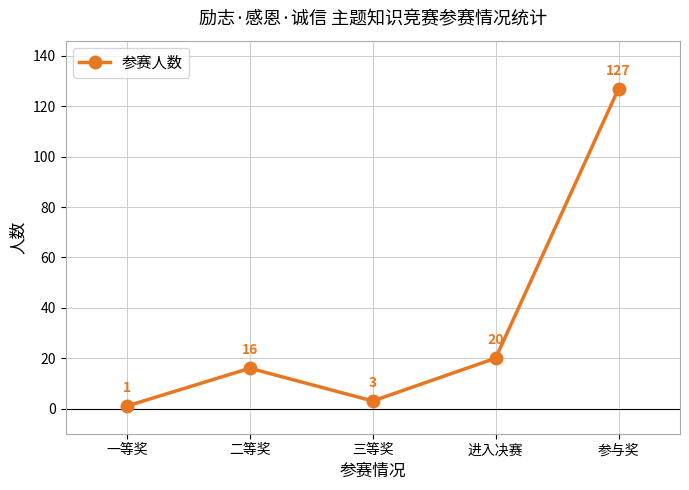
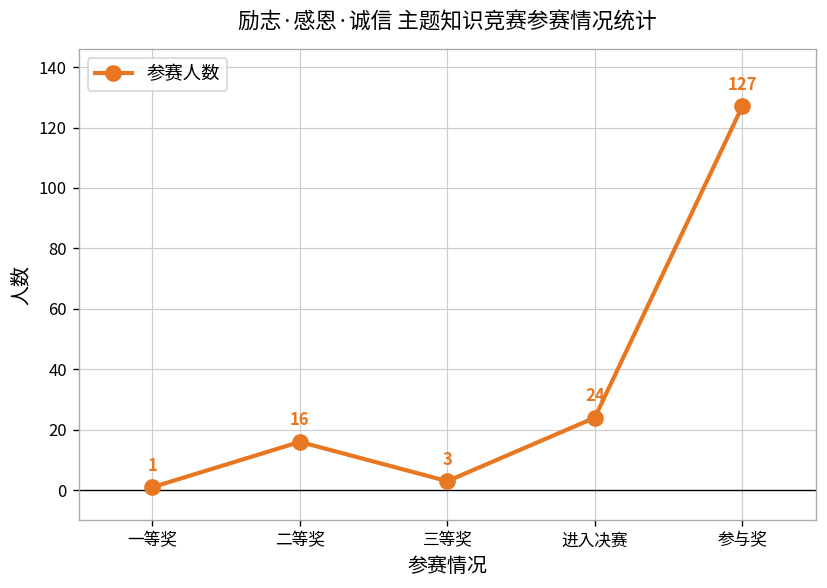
  {
    "一等奖": 1,
    "二等奖": 16,
    "三等奖": 3,
-   "进入决赛": 20,
+   "进入决赛": 24,
    "参与奖": 127
  }
